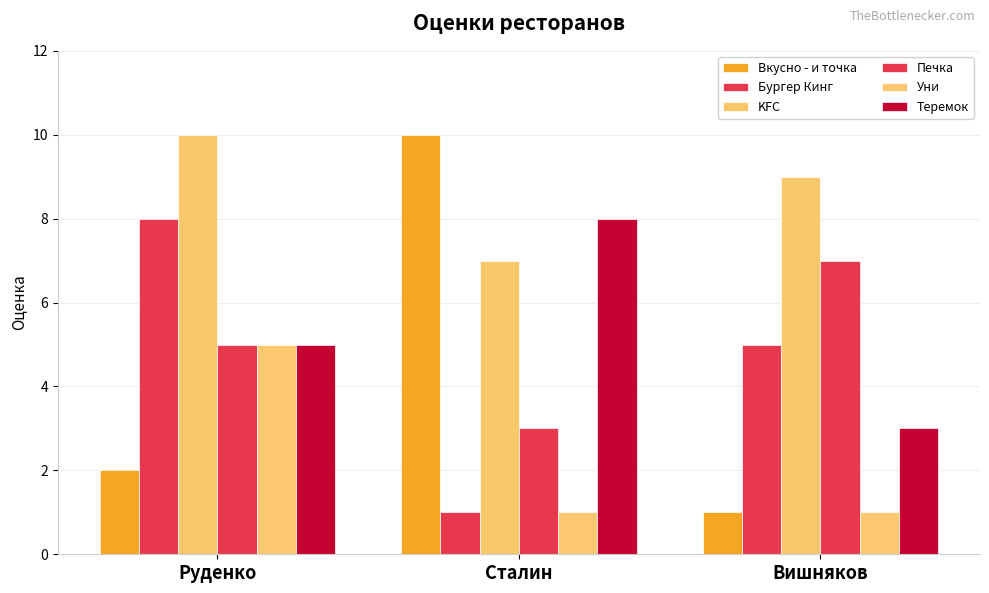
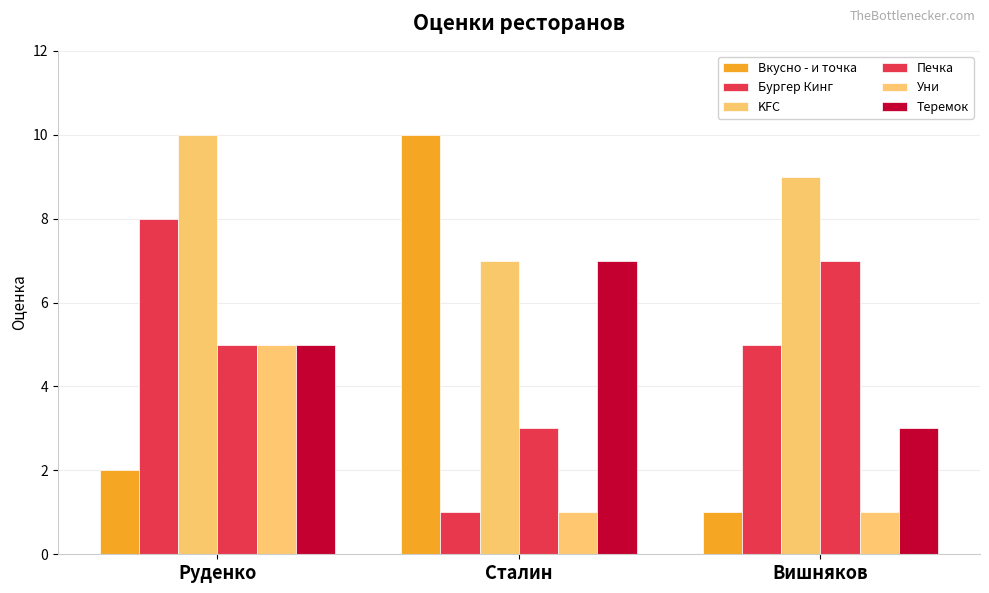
  {
    "Вкусно - и точка": {
      "Руденко": 2,
      "Сталин": 10,
      "Вишняков": 1
    },
    "Теремок": {
      "Руденко": 5,
-     "Сталин": 8,
+     "Сталин": 7,
      "Вишняков": 3
    }
  }
